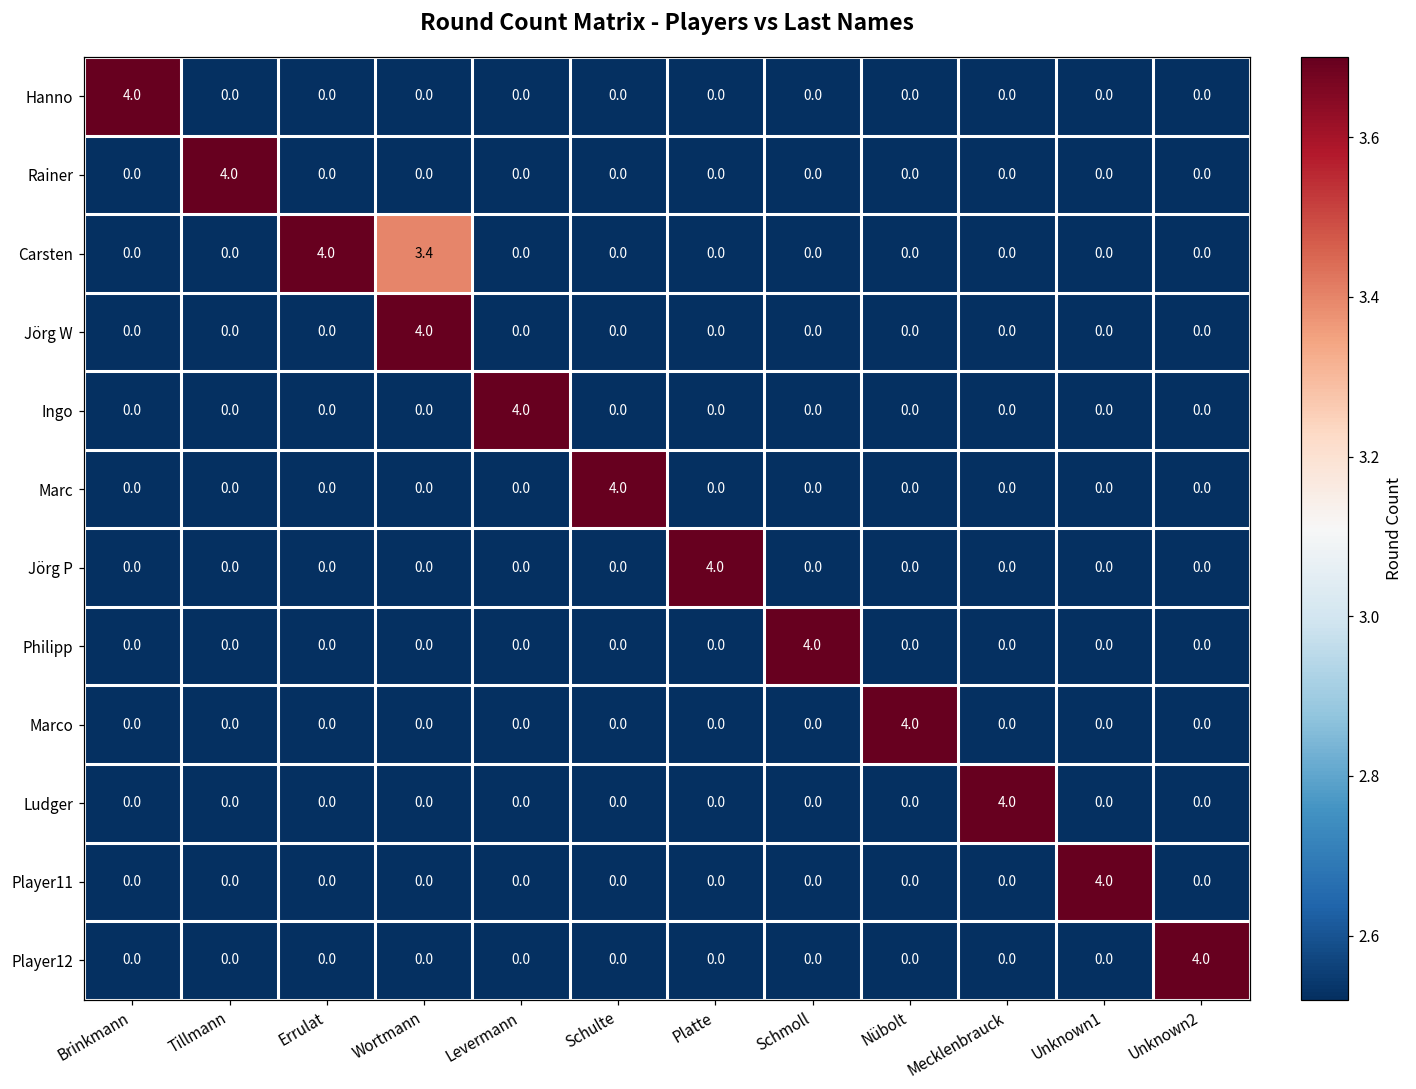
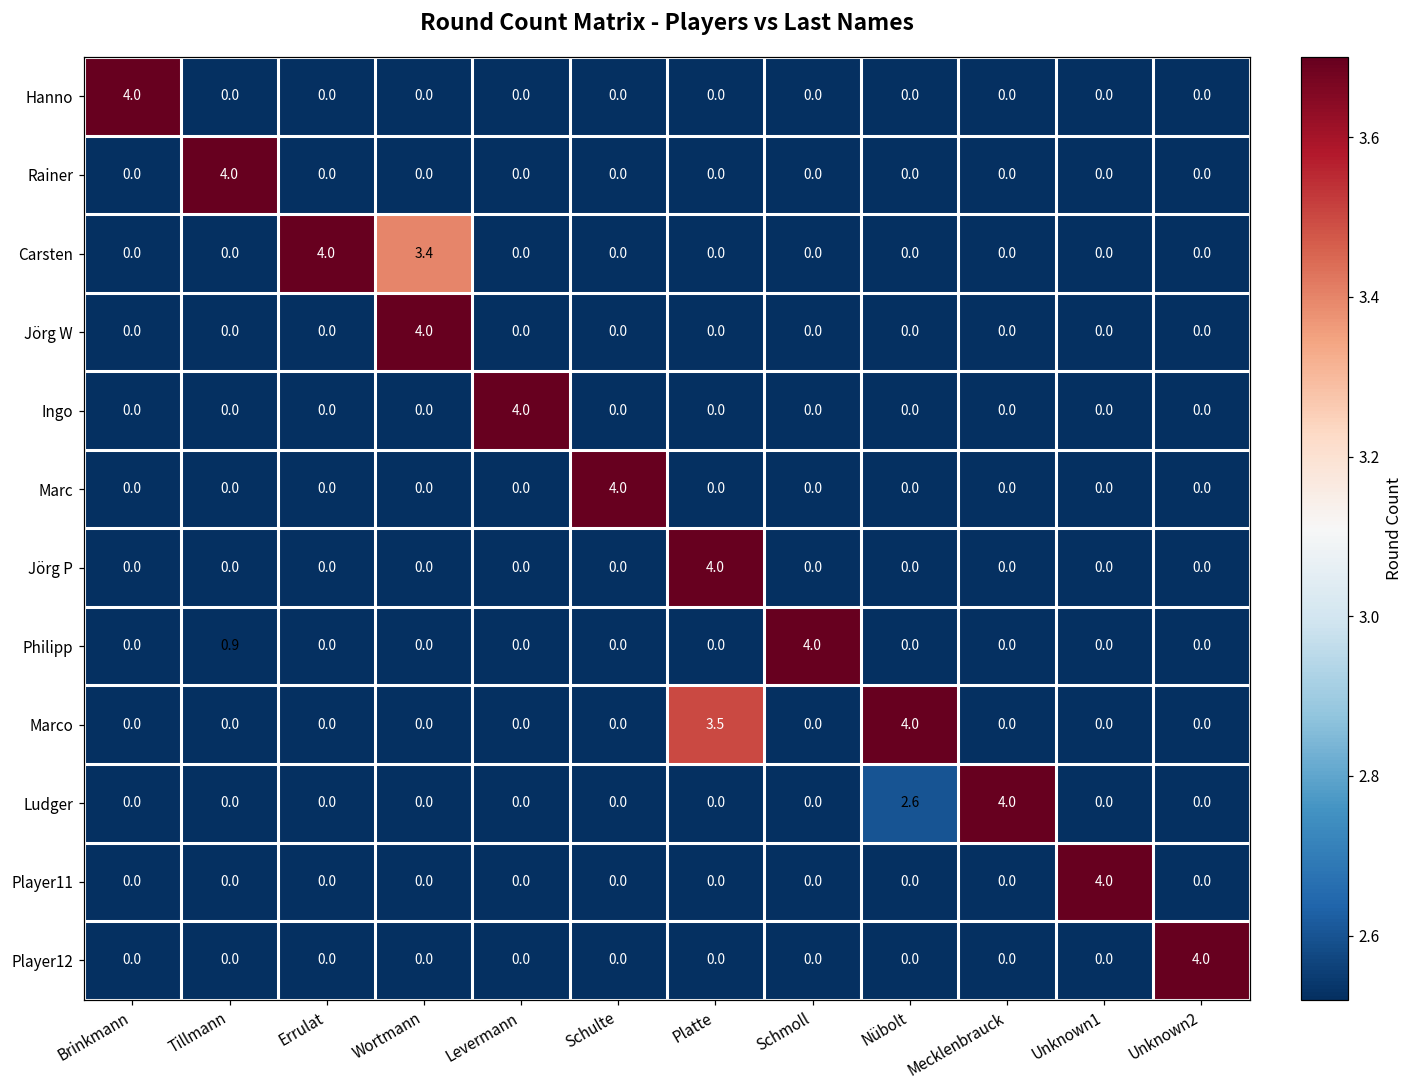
  {
    "Hanno": {
      "Brinkmann": 4.0,
      "Tillmann": 0.0,
      "Errulat": 0.0,
      "Wortmann": 0.0,
      "Levermann": 0.0,
      "Schulte": 0.0,
      "Platte": 0.0,
      "Schmoll": 0.0,
      "Nübolt": 0.0,
      "Mecklenbrauck": 0.0,
      "Unknown1": 0.0,
      "Unknown2": 0.0
    },
    "Rainer": {
      "Brinkmann": 0.0,
      "Tillmann": 4.0,
      "Errulat": 0.0,
      "Wortmann": 0.0,
      "Levermann": 0.0,
      "Schulte": 0.0,
      "Platte": 0.0,
      "Schmoll": 0.0,
      "Nübolt": 0.0,
      "Mecklenbrauck": 0.0,
      "Unknown1": 0.0,
      "Unknown2": 0.0
    },
    "Carsten": {
      "Brinkmann": 0.0,
      "Tillmann": 0.0,
      "Errulat": 4.0,
      "Wortmann": 3.4,
      "Levermann": 0.0,
      "Schulte": 0.0,
      "Platte": 0.0,
      "Schmoll": 0.0,
      "Nübolt": 0.0,
      "Mecklenbrauck": 0.0,
      "Unknown1": 0.0,
      "Unknown2": 0.0
    },
    "Jörg W": {
      "Brinkmann": 0.0,
      "Tillmann": 0.0,
      "Errulat": 0.0,
      "Wortmann": 4.0,
      "Levermann": 0.0,
      "Schulte": 0.0,
      "Platte": 0.0,
      "Schmoll": 0.0,
      "Nübolt": 0.0,
      "Mecklenbrauck": 0.0,
      "Unknown1": 0.0,
      "Unknown2": 0.0
    },
    "Ingo": {
      "Brinkmann": 0.0,
      "Tillmann": 0.0,
      "Errulat": 0.0,
      "Wortmann": 0.0,
      "Levermann": 4.0,
      "Schulte": 0.0,
      "Platte": 0.0,
      "Schmoll": 0.0,
      "Nübolt": 0.0,
      "Mecklenbrauck": 0.0,
      "Unknown1": 0.0,
      "Unknown2": 0.0
    },
    "Marc": {
      "Brinkmann": 0.0,
      "Tillmann": 0.0,
      "Errulat": 0.0,
      "Wortmann": 0.0,
      "Levermann": 0.0,
      "Schulte": 4.0,
      "Platte": 0.0,
      "Schmoll": 0.0,
      "Nübolt": 0.0,
      "Mecklenbrauck": 0.0,
      "Unknown1": 0.0,
      "Unknown2": 0.0
    },
    "Jörg P": {
      "Brinkmann": 0.0,
      "Tillmann": 0.0,
      "Errulat": 0.0,
      "Wortmann": 0.0,
      "Levermann": 0.0,
      "Schulte": 0.0,
      "Platte": 4.0,
      "Schmoll": 0.0,
      "Nübolt": 0.0,
      "Mecklenbrauck": 0.0,
      "Unknown1": 0.0,
      "Unknown2": 0.0
    },
    "Philipp": {
      "Brinkmann": 0.0,
-     "Tillmann": 0.0,
+     "Tillmann": 0.9,
      "Errulat": 0.0,
      "Wortmann": 0.0,
      "Levermann": 0.0,
      "Schulte": 0.0,
      "Platte": 0.0,
      "Schmoll": 4.0,
      "Nübolt": 0.0,
      "Mecklenbrauck": 0.0,
      "Unknown1": 0.0,
      "Unknown2": 0.0
    },
    "Marco": {
      "Brinkmann": 0.0,
      "Tillmann": 0.0,
      "Errulat": 0.0,
      "Wortmann": 0.0,
      "Levermann": 0.0,
      "Schulte": 0.0,
-     "Platte": 0.0,
+     "Platte": 3.5,
      "Schmoll": 0.0,
      "Nübolt": 4.0,
      "Mecklenbrauck": 0.0,
      "Unknown1": 0.0,
      "Unknown2": 0.0
    },
    "Ludger": {
      "Brinkmann": 0.0,
      "Tillmann": 0.0,
      "Errulat": 0.0,
      "Wortmann": 0.0,
      "Levermann": 0.0,
      "Schulte": 0.0,
      "Platte": 0.0,
      "Schmoll": 0.0,
-     "Nübolt": 0.0,
+     "Nübolt": 2.6,
      "Mecklenbrauck": 4.0,
      "Unknown1": 0.0,
      "Unknown2": 0.0
    },
    "Player11": {
      "Brinkmann": 0.0,
      "Tillmann": 0.0,
      "Errulat": 0.0,
      "Wortmann": 0.0,
      "Levermann": 0.0,
      "Schulte": 0.0,
      "Platte": 0.0,
      "Schmoll": 0.0,
      "Nübolt": 0.0,
      "Mecklenbrauck": 0.0,
      "Unknown1": 4.0,
      "Unknown2": 0.0
    },
    "Player12": {
      "Brinkmann": 0.0,
      "Tillmann": 0.0,
      "Errulat": 0.0,
      "Wortmann": 0.0,
      "Levermann": 0.0,
      "Schulte": 0.0,
      "Platte": 0.0,
      "Schmoll": 0.0,
      "Nübolt": 0.0,
      "Mecklenbrauck": 0.0,
      "Unknown1": 0.0,
      "Unknown2": 4.0
    }
  }
